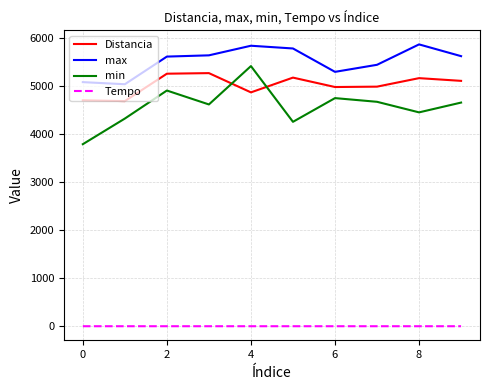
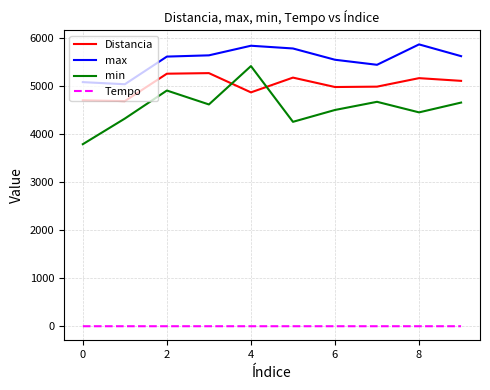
  {
    "Distancia": {
      "2": 5300,
      "4": 4900,
      "6": 5000,
      "8": 5200
    },
    "max": {
      "2": 5600,
      "4": 5800,
-     "6": 5300,
+     "6": 5600,
      "8": 5900
    },
    "min": {
      "0": 3800,
      "2": 4900,
      "4": 5400,
-     "6": 4800,
+     "6": 4500,
      "8": 4500
    },
    "Tempo": {
      "0": 0,
      "2": 0,
      "4": 0,
      "6": 0,
      "8": 0
    }
  }
